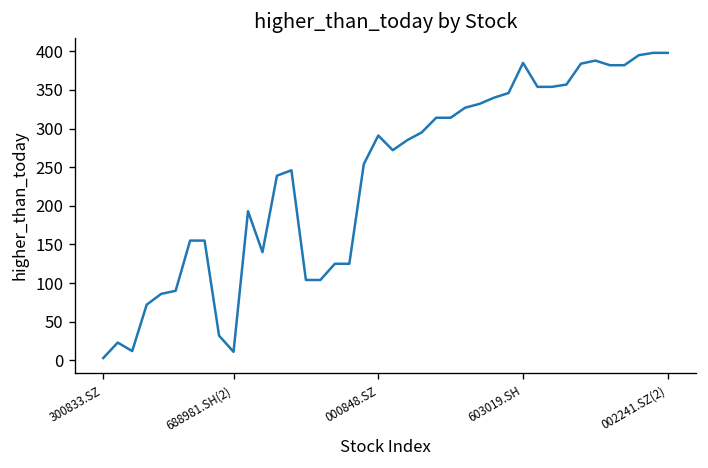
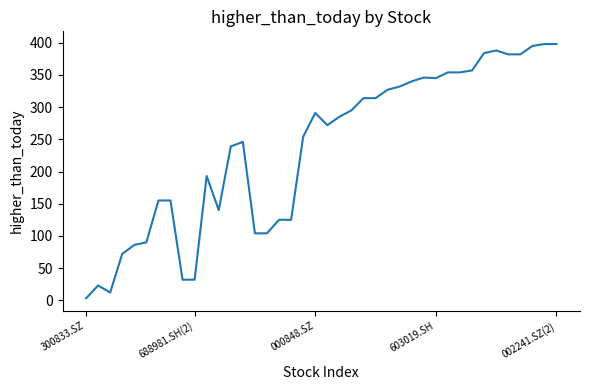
  {
    "300833.SZ": 0,
-   "688981.SH(2)": 10,
+   "688981.SH(2)": 30,
    "000848.SZ": 290,
-   "603019.SH": 390,
+   "603019.SH": 350,
    "002241.SZ(2)": 400
  }
